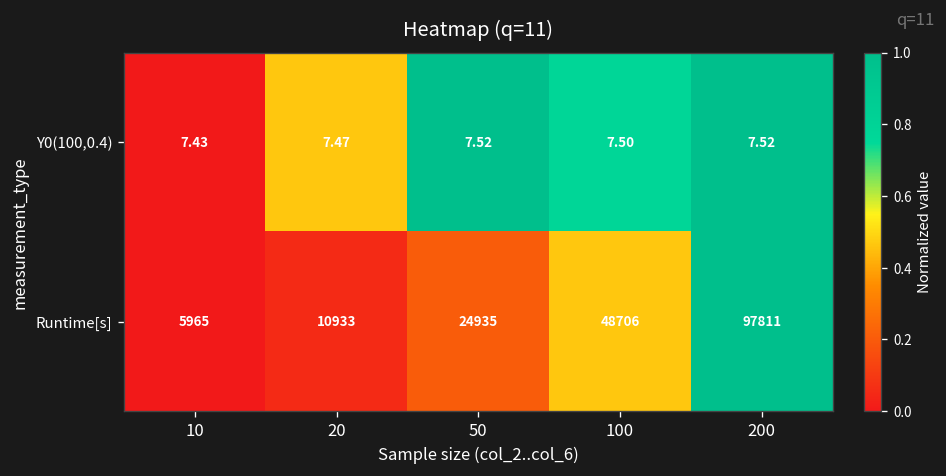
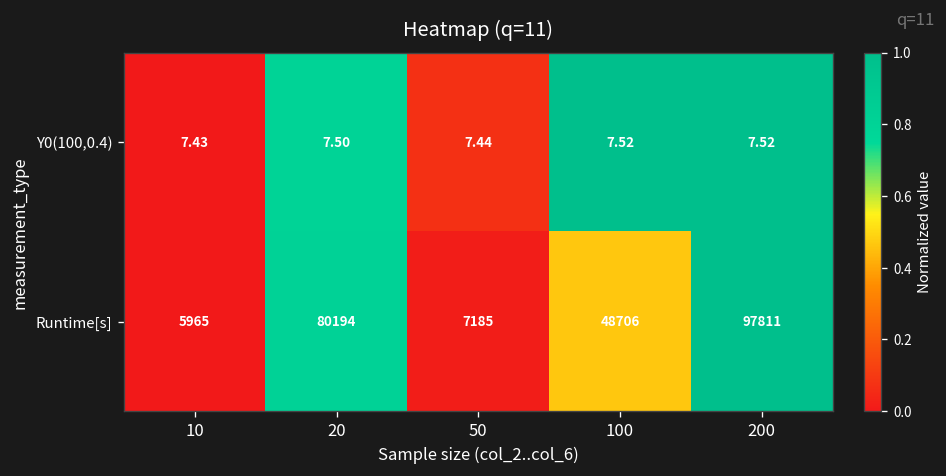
  {
    "Y0(100,0.4)": {
      "10": 7.43,
-     "20": 7.47,
-     "50": 7.52,
-     "100": 7.50,
+     "20": 7.50,
+     "50": 7.44,
+     "100": 7.52,
      "200": 7.52
    },
    "Runtime[s]": {
      "10": 5965,
-     "20": 10933,
-     "50": 24935,
+     "20": 80194,
+     "50": 7185,
      "100": 48706,
      "200": 97811
    }
  }
